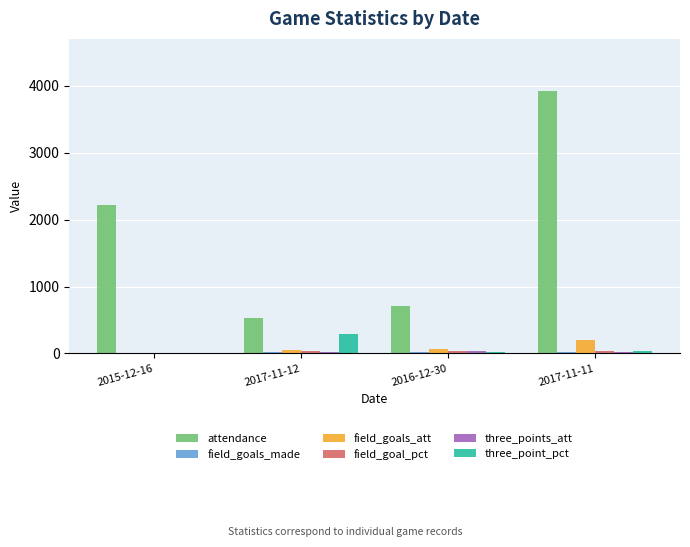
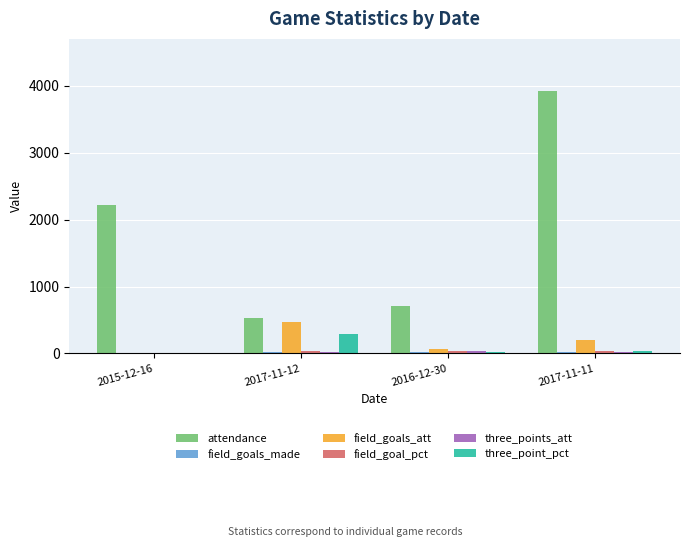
  {
    "attendance": {
      "2015-12-16": 2200,
      "2017-11-12": 500,
      "2016-12-30": 700,
      "2017-11-11": 3900
    },
    "field_goals_made": {
      "2015-12-16": 0
    },
    "field_goals_att": {
      "2015-12-16": 0,
-     "2017-11-12": 100,
+     "2017-11-12": 500,
      "2016-12-30": 100,
      "2017-11-11": 200
    },
    "field_goal_pct": {
      "2015-12-16": 0,
      "2016-12-30": 0
    },
    "three_points_att": {
      "2015-12-16": 0
    },
    "three_point_pct": {
      "2015-12-16": 0,
      "2017-11-12": 300
    }
  }
